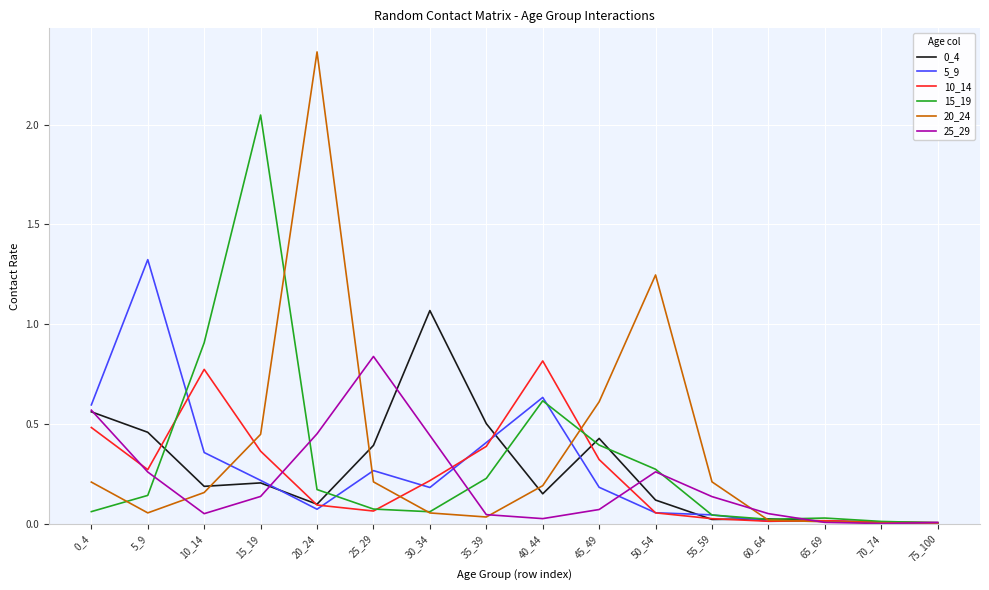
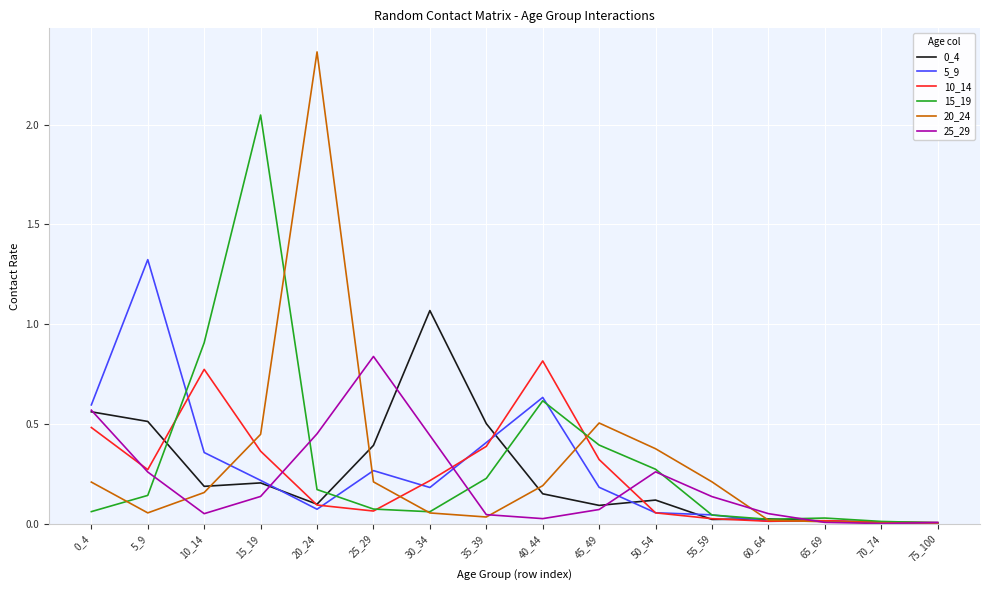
  {
    "0_4": {
-     "5_9": 0.46,
+     "5_9": 0.51,
      "10_14": 0.19,
      "25_29": 0.39,
      "30_34": 1.07,
      "35_39": 0.50,
      "40_44": 0.15,
-     "45_49": 0.43,
+     "45_49": 0.09,
      "50_54": 0.12
    },
    "5_9": {
      "0_4": 0.60,
      "5_9": 1.32,
      "10_14": 0.36,
      "20_24": 0.07,
      "25_29": 0.27,
      "30_34": 0.18,
      "35_39": 0.41,
      "40_44": 0.63,
      "45_49": 0.18
    },
    "10_14": {
      "0_4": 0.48,
      "10_14": 0.77,
      "15_19": 0.36,
      "30_34": 0.22,
      "35_39": 0.39,
      "40_44": 0.82,
      "45_49": 0.32
    },
    "15_19": {
      "0_4": 0.06,
      "5_9": 0.14,
      "10_14": 0.91,
      "15_19": 2.05,
      "20_24": 0.17,
      "35_39": 0.23,
      "40_44": 0.62,
      "45_49": 0.39,
      "65_69": 0.03
    },
    "20_24": {
      "0_4": 0.21,
      "5_9": 0.05,
      "10_14": 0.16,
      "15_19": 0.45,
      "20_24": 2.36,
      "25_29": 0.21,
      "40_44": 0.19,
-     "45_49": 0.61,
-     "50_54": 1.25,
+     "45_49": 0.50,
+     "50_54": 0.38,
      "55_59": 0.21
    },
    "25_29": {
      "10_14": 0.05,
      "15_19": 0.14,
      "20_24": 0.45,
      "25_29": 0.84,
      "30_34": 0.44,
      "40_44": 0.03,
      "45_49": 0.07,
      "55_59": 0.14,
      "60_64": 0.05
    }
  }
